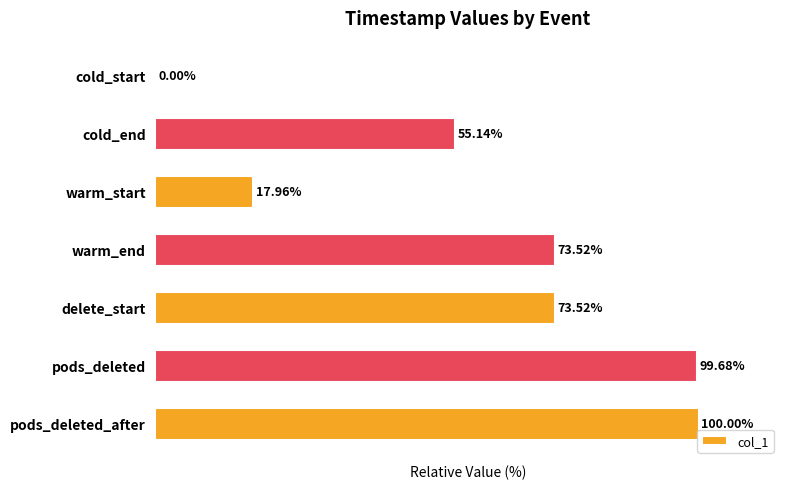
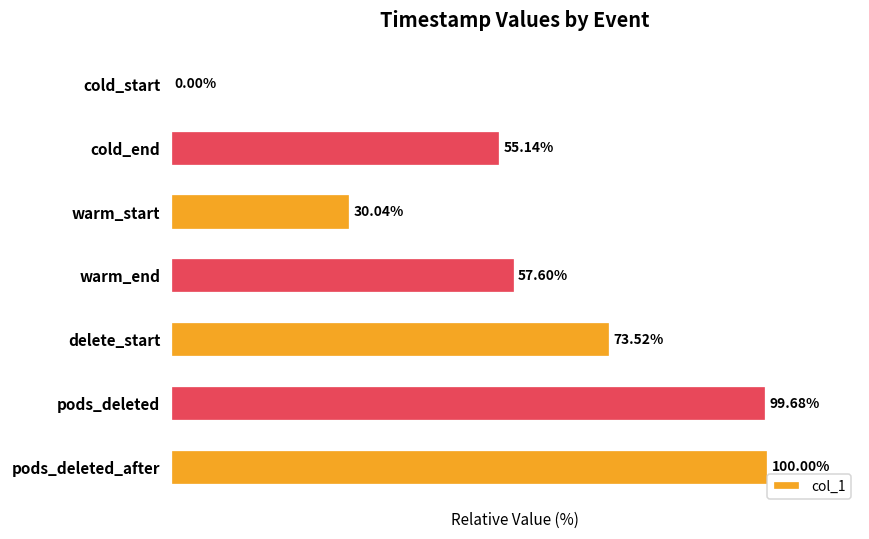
  {
    "cold_start": "0.00%",
    "cold_end": "55.14%",
-   "warm_start": "17.96%",
-   "warm_end": "73.52%",
+   "warm_start": "30.04%",
+   "warm_end": "57.60%",
    "delete_start": "73.52%",
    "pods_deleted": "99.68%"
  }
